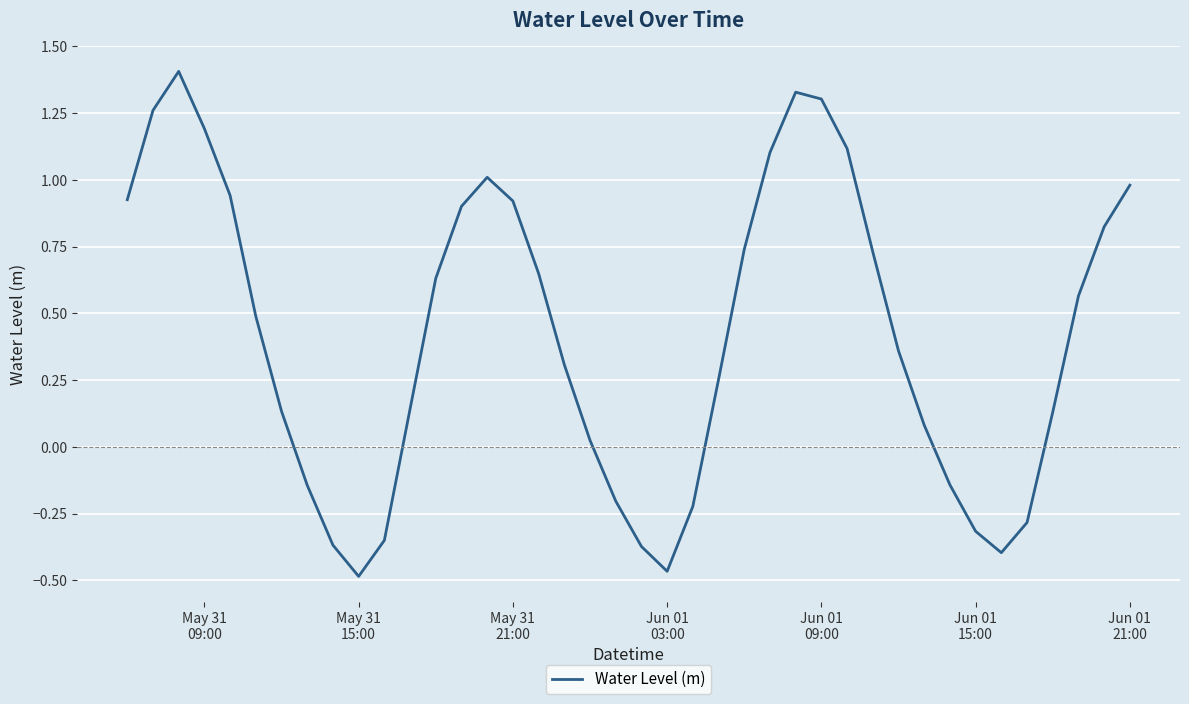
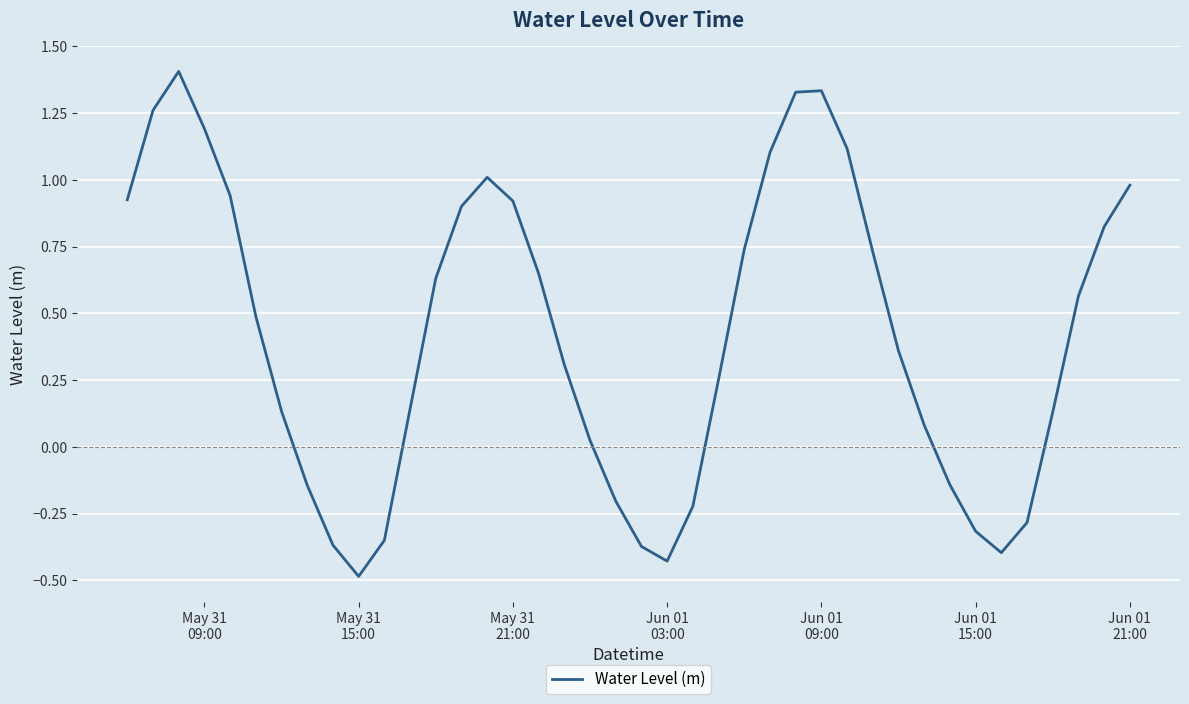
  {
    "May 31 09:00": 1.19,
    "May 31 15:00": -0.49,
    "May 31 21:00": 0.92,
-   "Jun 01 03:00": -0.47,
-   "Jun 01 09:00": 1.30,
+   "Jun 01 03:00": -0.43,
+   "Jun 01 09:00": 1.33,
    "Jun 01 15:00": -0.32,
    "Jun 01 21:00": 0.98
  }
